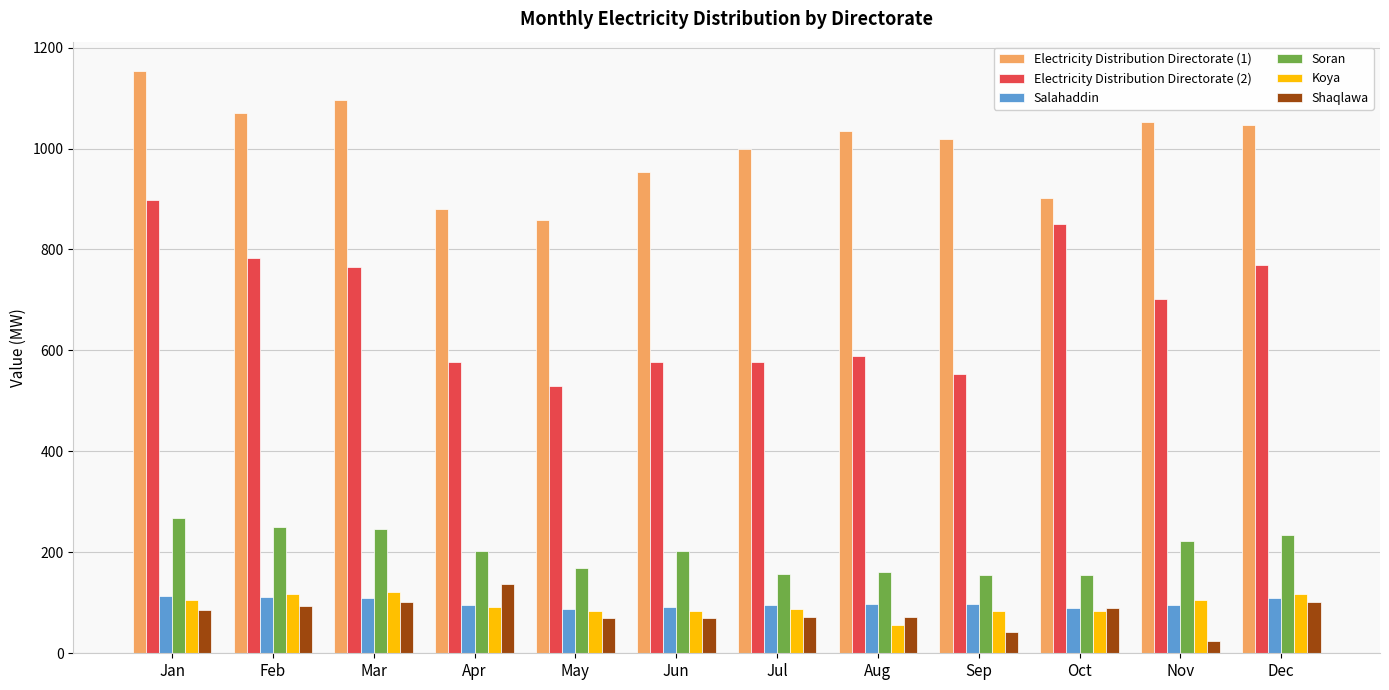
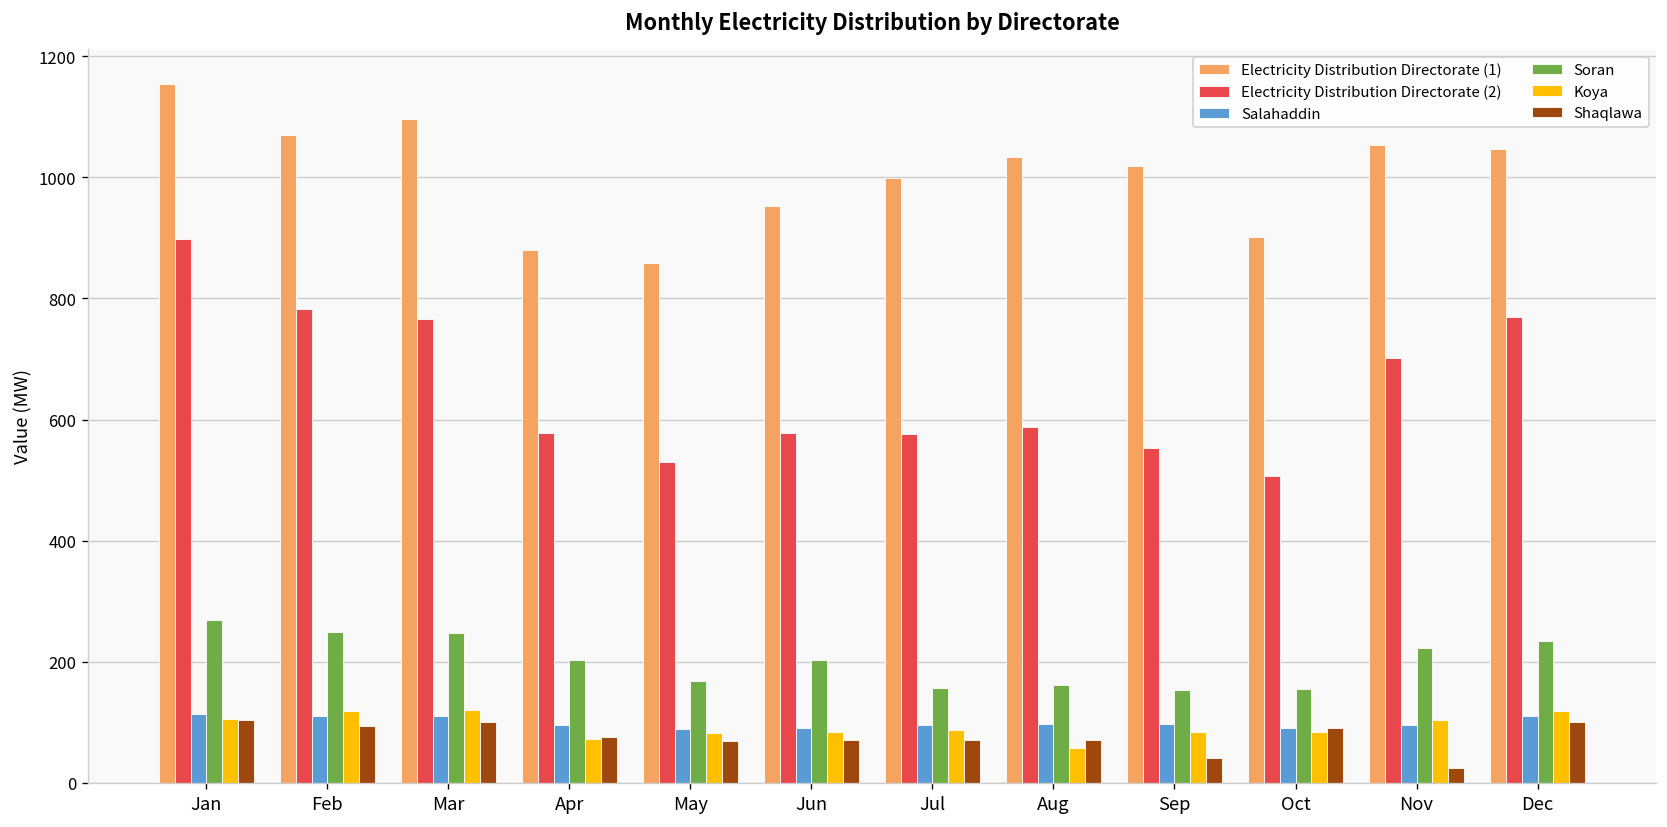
  {
    "Electricity Distribution Directorate (1)": {
      "Jan": 1150,
      "Feb": 1070,
      "Mar": 1100,
      "Apr": 880,
      "May": 860,
      "Jun": 950,
      "Jul": 1000,
      "Aug": 1030,
      "Sep": 1020,
      "Oct": 900,
      "Nov": 1050,
      "Dec": 1050
    },
    "Electricity Distribution Directorate (2)": {
      "Jan": 900,
      "Feb": 780,
      "Mar": 770,
      "Apr": 580,
      "May": 530,
      "Jun": 580,
      "Jul": 580,
      "Aug": 590,
      "Sep": 550,
-     "Oct": 850,
+     "Oct": 510,
      "Nov": 700,
      "Dec": 770
    },
    "Salahaddin": {
      "Jan": 110,
      "Feb": 110,
      "Mar": 110,
      "Apr": 100,
      "May": 90,
      "Jun": 90,
      "Jul": 100,
      "Aug": 100,
      "Sep": 100,
      "Oct": 90,
      "Nov": 100,
      "Dec": 110
    },
    "Soran": {
      "Jan": 270,
      "Feb": 250,
      "Mar": 250,
      "Apr": 200,
      "May": 170,
      "Jun": 200,
      "Jul": 160,
      "Aug": 160,
      "Sep": 150,
      "Oct": 160,
      "Nov": 220,
      "Dec": 230
    },
    "Koya": {
      "Jan": 110,
      "Feb": 120,
      "Mar": 120,
-     "Apr": 90,
+     "Apr": 70,
      "May": 80,
      "Jun": 80,
      "Jul": 90,
      "Aug": 60,
      "Sep": 80,
      "Oct": 80,
      "Nov": 100,
      "Dec": 120
    },
    "Shaqlawa": {
-     "Jan": 90,
+     "Jan": 100,
      "Feb": 90,
      "Mar": 100,
-     "Apr": 140,
+     "Apr": 80,
      "May": 70,
      "Jun": 70,
      "Jul": 70,
      "Aug": 70,
      "Sep": 40,
      "Oct": 90,
      "Nov": 20,
      "Dec": 100
    }
  }
